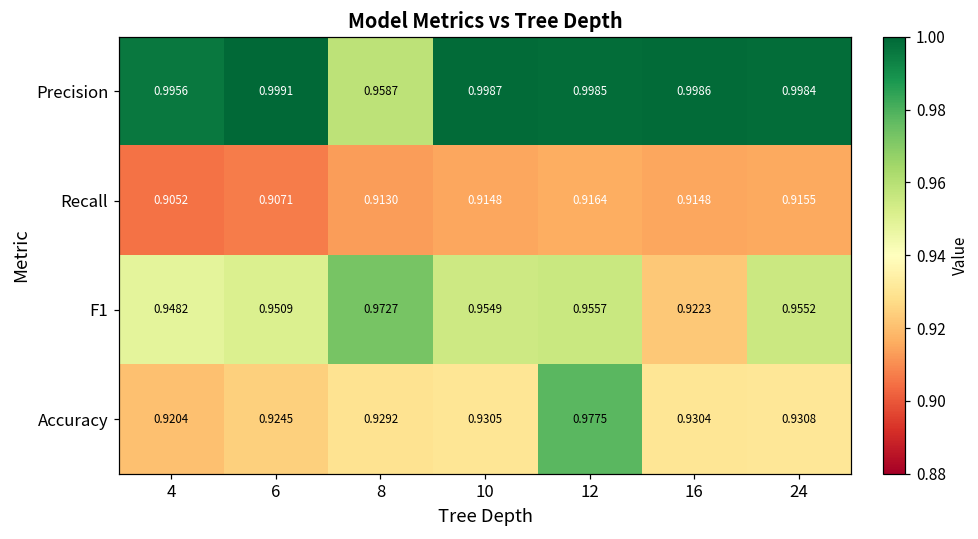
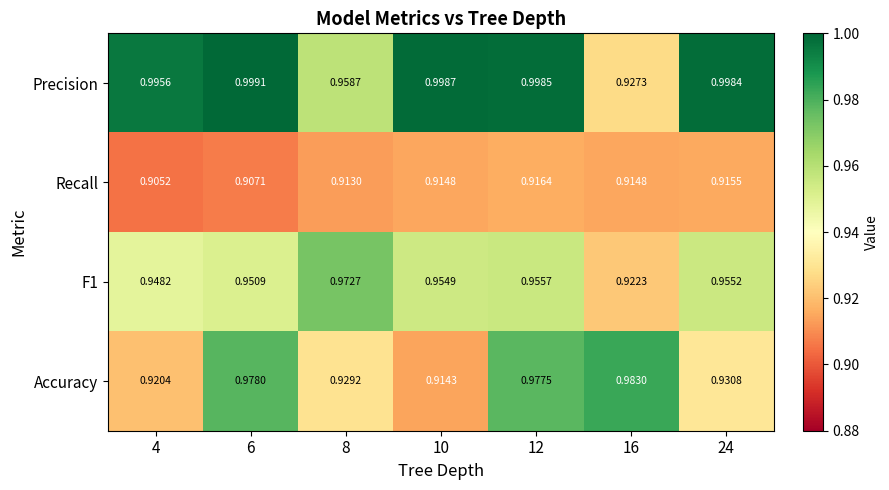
  {
    "Precision": {
      "4": 0.9956,
      "6": 0.9991,
      "8": 0.9587,
      "10": 0.9987,
      "12": 0.9985,
-     "16": 0.9986,
+     "16": 0.9273,
      "24": 0.9984
    },
    "Recall": {
      "4": 0.9052,
      "6": 0.9071,
      "8": 0.9130,
      "10": 0.9148,
      "12": 0.9164,
      "16": 0.9148,
      "24": 0.9155
    },
    "F1": {
      "4": 0.9482,
      "6": 0.9509,
      "8": 0.9727,
      "10": 0.9549,
      "12": 0.9557,
      "16": 0.9223,
      "24": 0.9552
    },
    "Accuracy": {
      "4": 0.9204,
-     "6": 0.9245,
+     "6": 0.9780,
      "8": 0.9292,
-     "10": 0.9305,
+     "10": 0.9143,
      "12": 0.9775,
-     "16": 0.9304,
+     "16": 0.9830,
      "24": 0.9308
    }
  }
